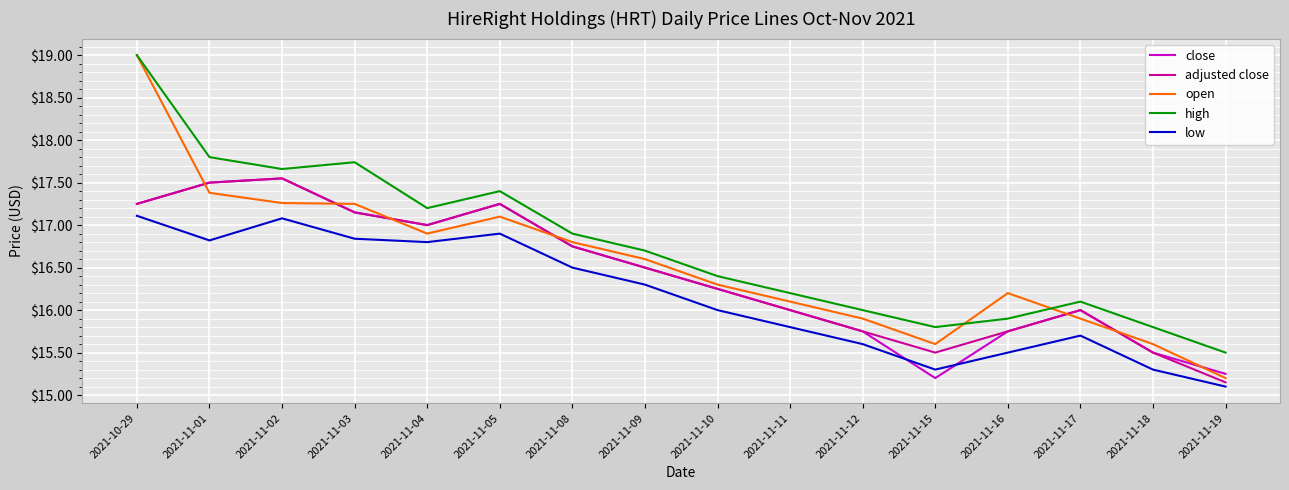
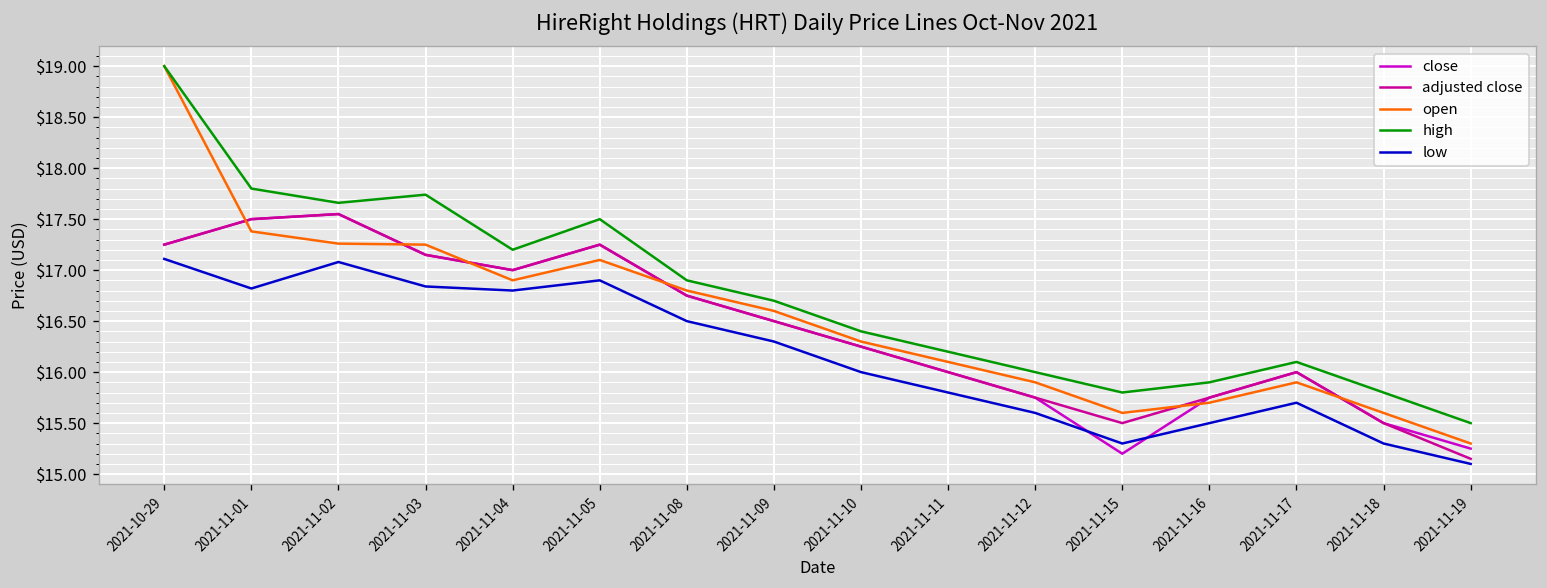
  {
    "open": {
      "2021-11-01": "$17.4",
      "2021-11-02": "$17.3",
      "2021-11-03": "$17.3",
      "2021-11-04": "$16.9",
      "2021-11-05": "$17.1",
      "2021-11-08": "$16.8",
      "2021-11-09": "$16.6",
      "2021-11-10": "$16.3",
      "2021-11-11": "$16.1",
      "2021-11-12": "$15.9",
      "2021-11-15": "$15.6",
-     "2021-11-16": "$16.2",
+     "2021-11-16": "$15.7",
      "2021-11-17": "$15.9",
      "2021-11-18": "$15.6",
-     "2021-11-19": "$15.2"
+     "2021-11-19": "$15.3"
    },
    "high": {
      "2021-11-01": "$17.8",
      "2021-11-02": "$17.7",
      "2021-11-03": "$17.7",
      "2021-11-04": "$17.2",
-     "2021-11-05": "$17.4",
+     "2021-11-05": "$17.5",
      "2021-11-08": "$16.9",
      "2021-11-09": "$16.7",
      "2021-11-10": "$16.4",
      "2021-11-11": "$16.2",
      "2021-11-12": "$16.0",
      "2021-11-15": "$15.8",
      "2021-11-16": "$15.9",
      "2021-11-17": "$16.1",
      "2021-11-18": "$15.8",
      "2021-11-19": "$15.5"
    },
    "low": {
      "2021-10-29": "$17.1",
      "2021-11-01": "$16.8",
      "2021-11-02": "$17.1",
      "2021-11-03": "$16.8",
      "2021-11-04": "$16.8",
      "2021-11-05": "$16.9",
      "2021-11-08": "$16.5",
      "2021-11-09": "$16.3",
      "2021-11-10": "$16.0",
      "2021-11-11": "$15.8",
      "2021-11-12": "$15.6",
      "2021-11-15": "$15.3",
      "2021-11-16": "$15.5",
      "2021-11-17": "$15.7",
      "2021-11-18": "$15.3",
      "2021-11-19": "$15.1"
    }
  }
